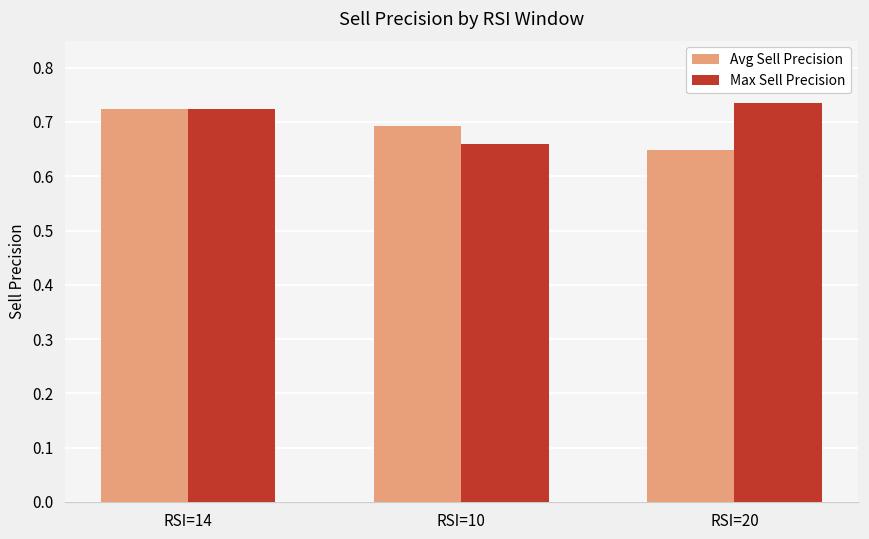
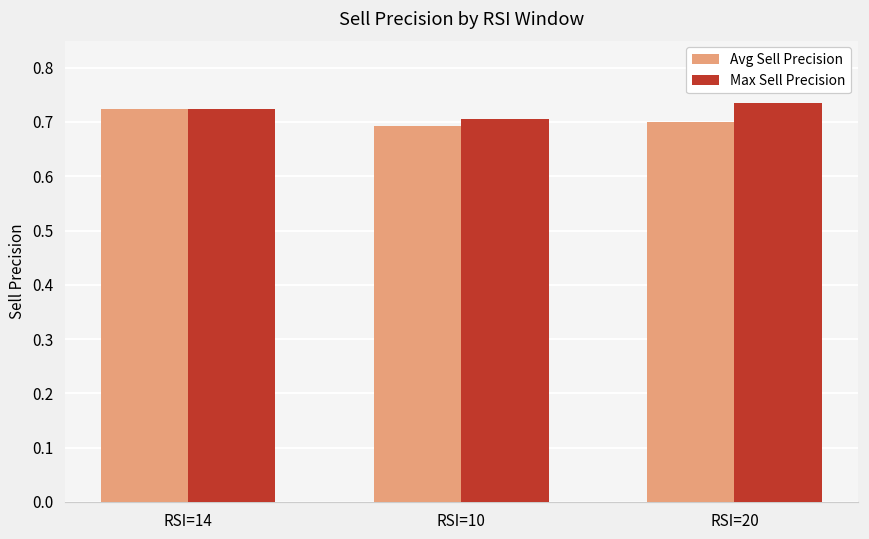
  {
    "Avg Sell Precision": {
      "RSI=14": 0.72,
      "RSI=10": 0.69,
-     "RSI=20": 0.65
+     "RSI=20": 0.70
    },
    "Max Sell Precision": {
      "RSI=14": 0.72,
-     "RSI=10": 0.66,
+     "RSI=10": 0.71,
      "RSI=20": 0.74
    }
  }
